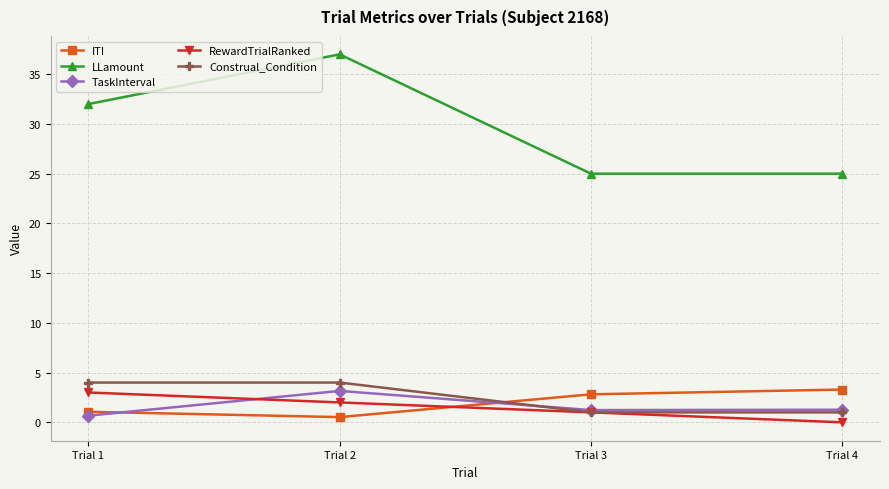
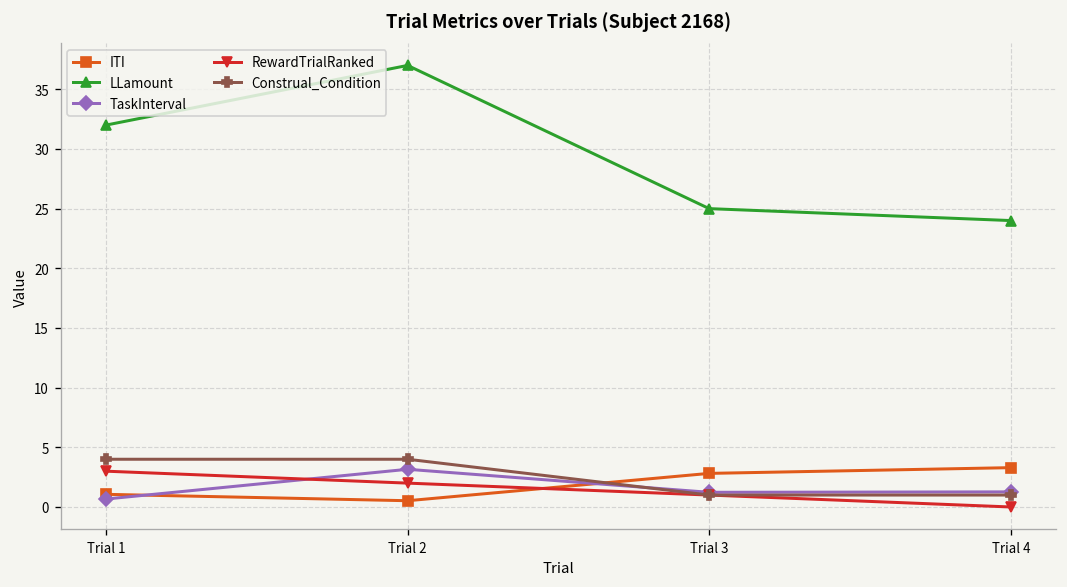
  {
    "LLamount": {
      "Trial 1": 32,
      "Trial 2": 37,
      "Trial 3": 25,
-     "Trial 4": 25
+     "Trial 4": 24
    },
    "TaskInterval": {
      "Trial 1": 1,
      "Trial 2": 3,
      "Trial 4": 1
    },
    "Construal_Condition": {
      "Trial 1": 4,
      "Trial 2": 4,
      "Trial 4": 1
    }
  }
